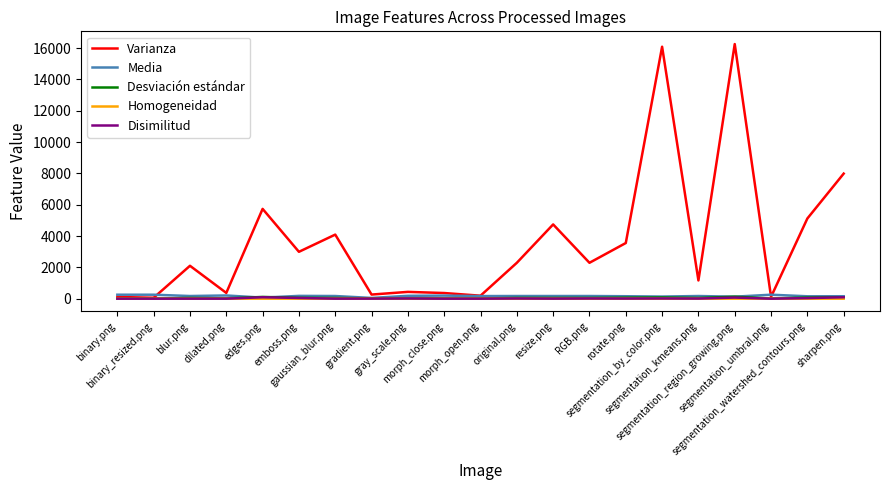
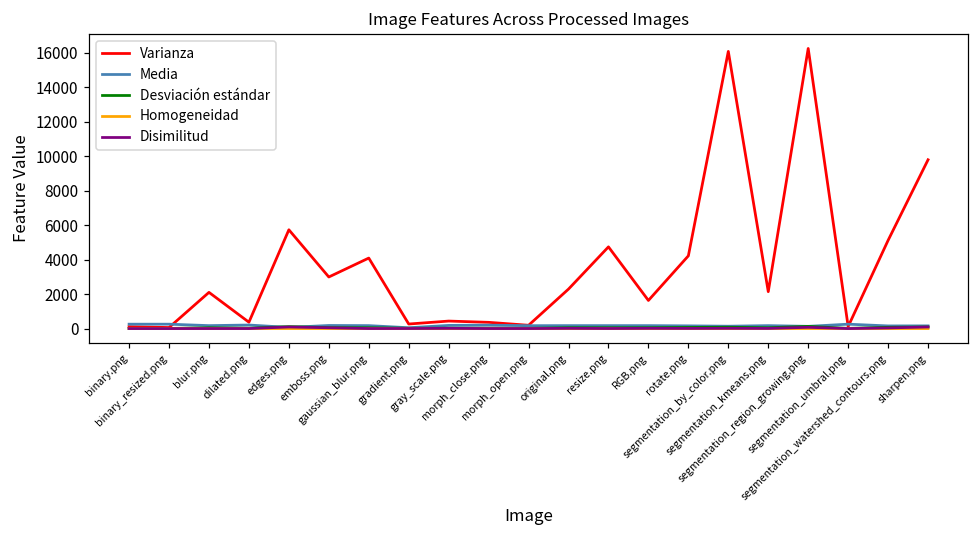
  {
    "Varianza": {
      "blur.png": 2100,
      "dilated.png": 400,
      "edges.png": 5700,
      "emboss.png": 3000,
      "gaussian_blur.png": 4100,
      "gradient.png": 300,
      "gray_scale.png": 400,
      "morph_close.png": 400,
      "original.png": 2300,
      "resize.png": 4700,
-     "RGB.png": 2300,
-     "rotate.png": 3600,
+     "RGB.png": 1600,
+     "rotate.png": 4200,
      "segmentation_by_color.png": 16100,
-     "segmentation_kmeans.png": 1200,
+     "segmentation_kmeans.png": 2100,
      "segmentation_region_growing.png": 16300,
      "segmentation_watershed_contours.png": 5100,
-     "sharpen.png": 8000
+     "sharpen.png": 9800
    },
    "Media": {
      "binary_resized.png": 300,
      "dilated.png": 200,
      "gray_scale.png": 200,
      "morph_close.png": 200
    }
  }
